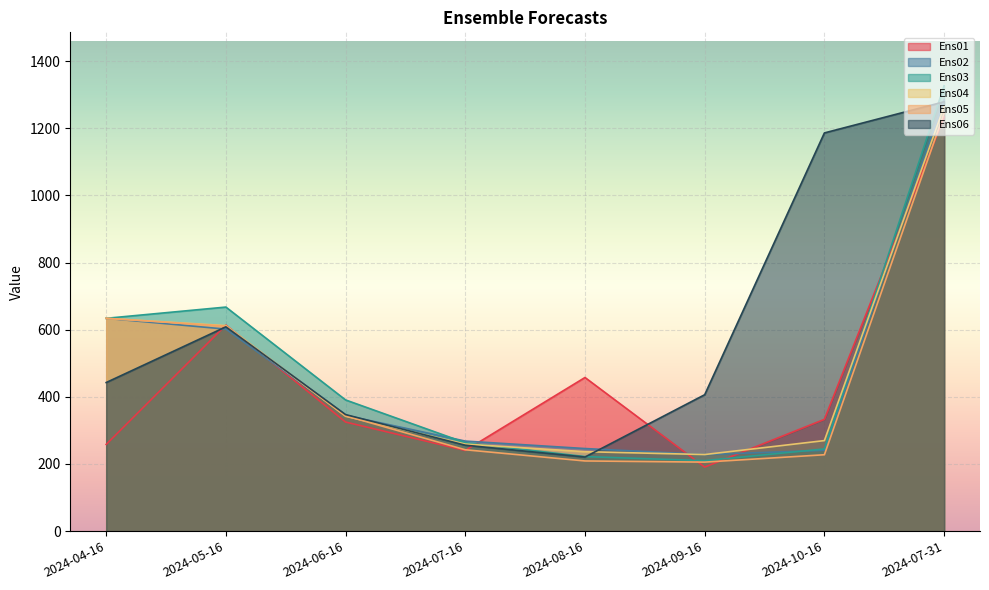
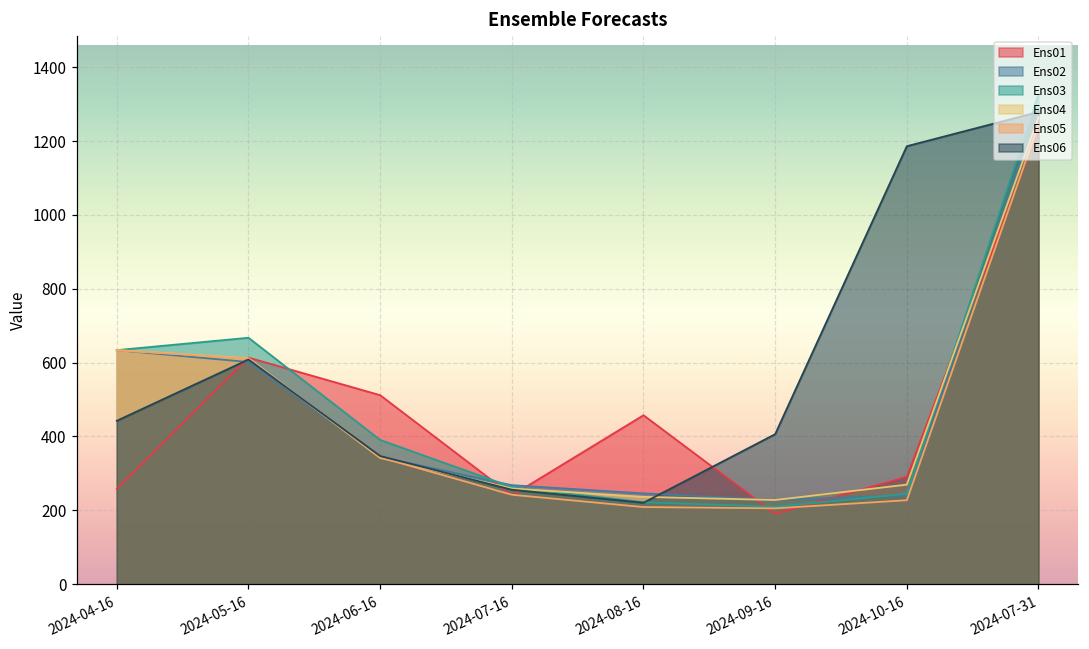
  {
    "Ens01": {
      "2024-04-16": 260,
-     "2024-06-16": 320,
+     "2024-06-16": 510,
      "2024-08-16": 460,
      "2024-09-16": 190,
-     "2024-10-16": 330
+     "2024-10-16": 290
    },
    "Ens06": {
      "2024-04-16": 440,
      "2024-09-16": 410,
      "2024-10-16": 1190
    }
  }
